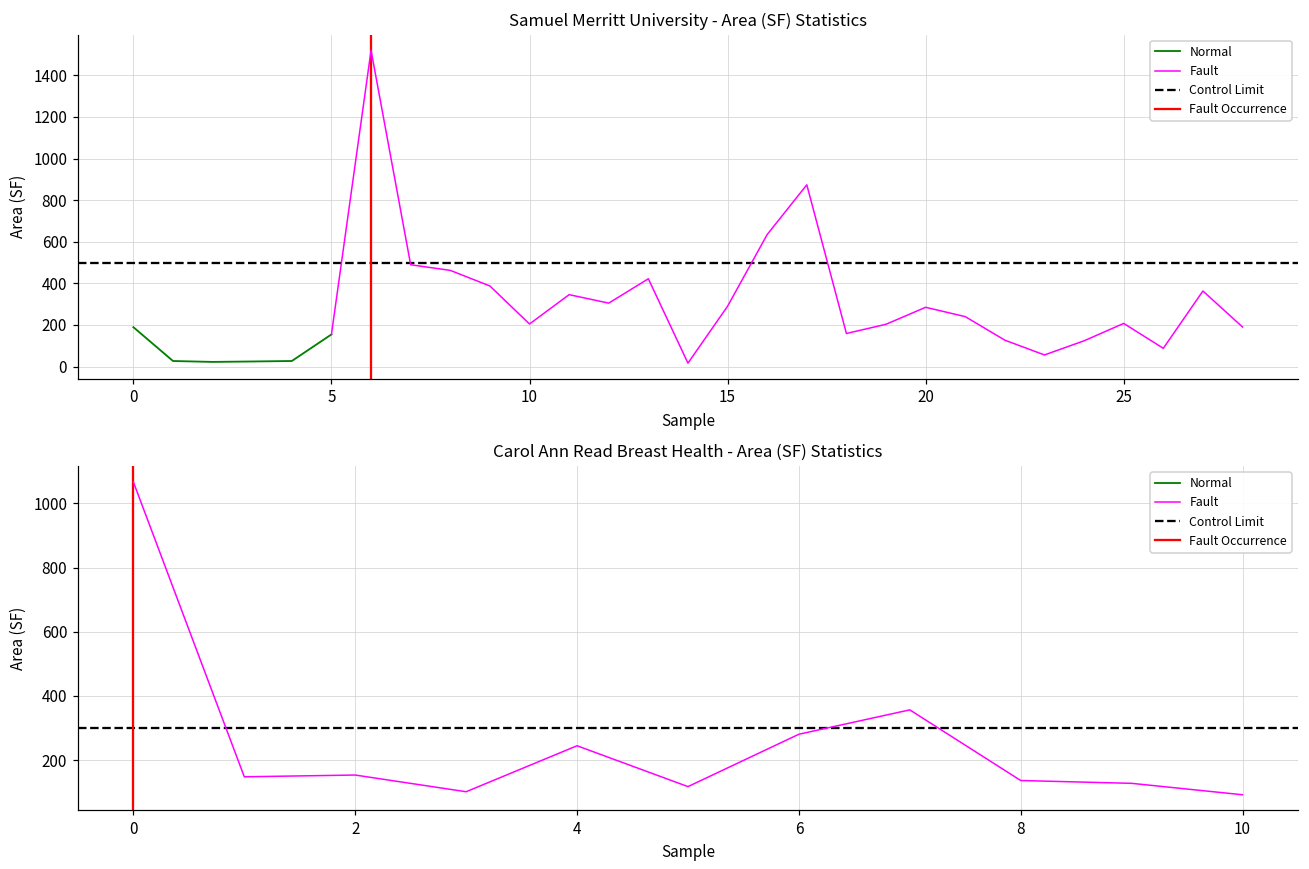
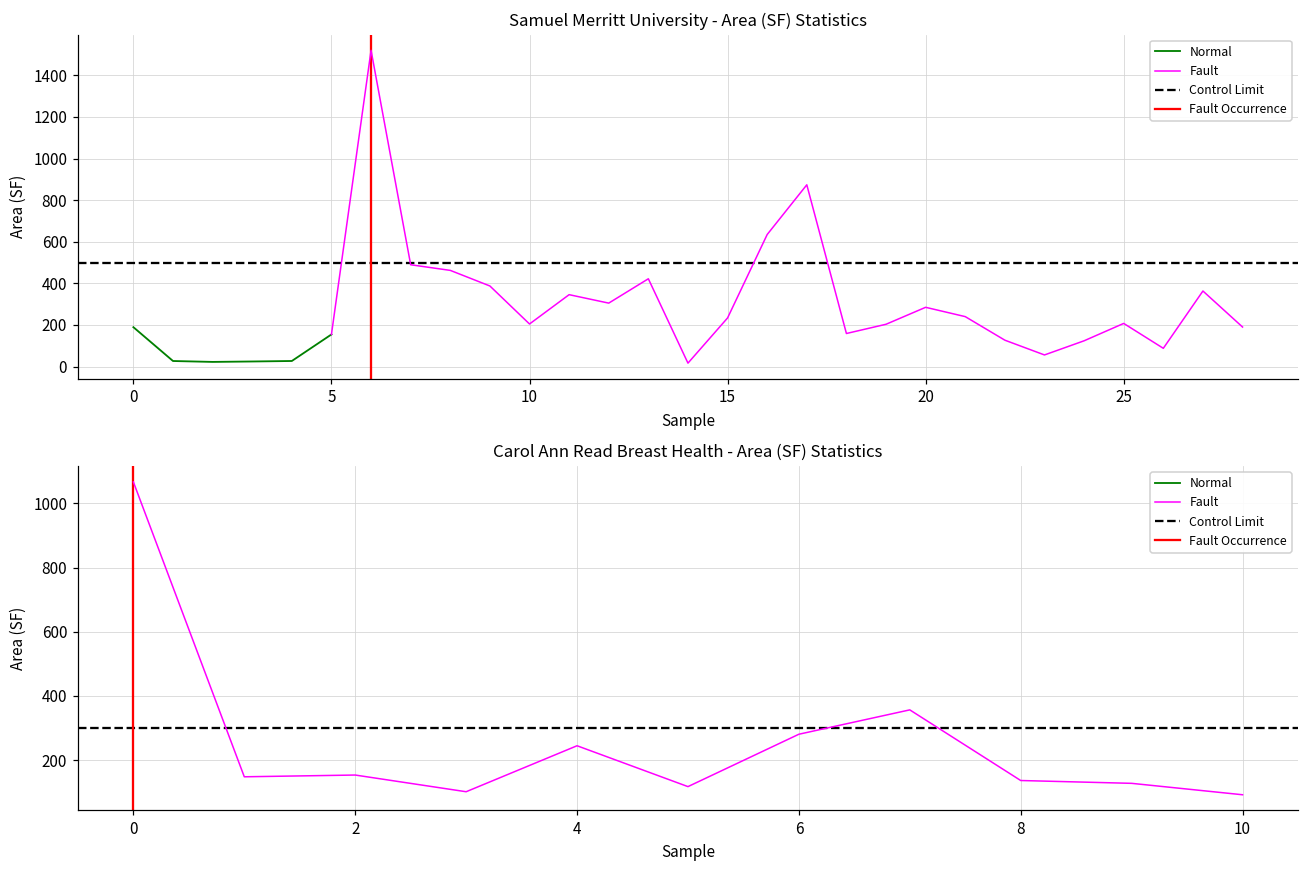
  {
    "Samuel Merritt University - Area (SF) Statistics": {
      "Normal": {
        "0": 190
      },
      "Fault": {
        "10": 200,
-       "15": 290,
+       "15": 230,
        "20": 280,
        "25": 210
      }
    },
    "Carol Ann Read Breast Health - Area (SF) Statistics": {
      "Fault": {
        "2": 150,
        "4": 240,
        "6": 280,
        "8": 140,
        "10": 90
      }
    }
  }
